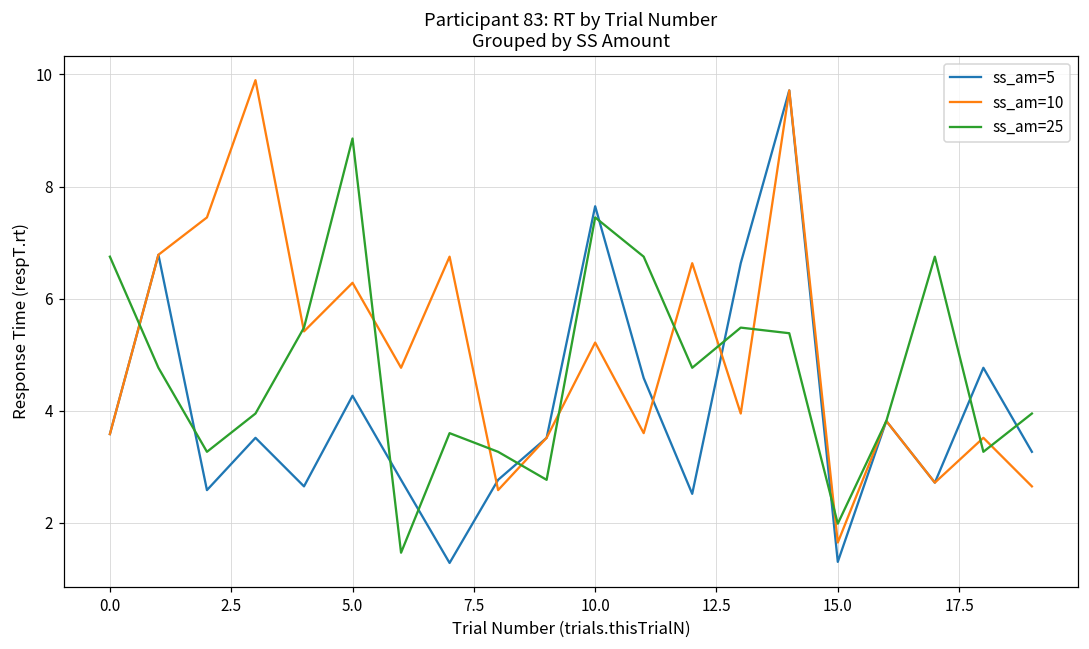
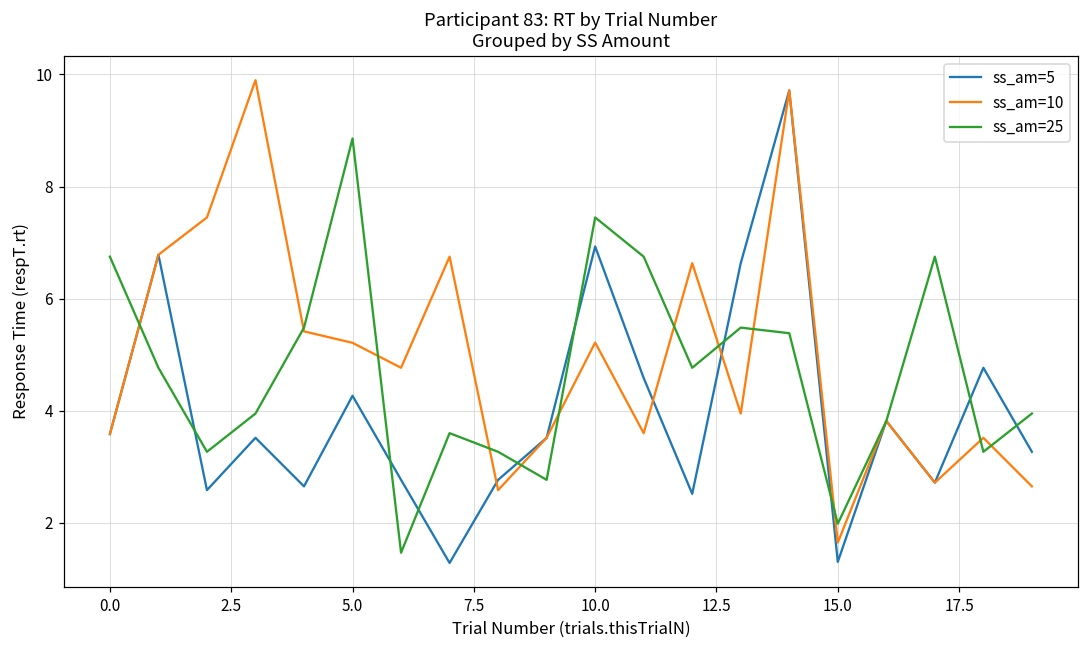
  {
    "ss_am=5": {
      "5.0": 4.3,
-     "10.0": 7.6,
+     "10.0": 6.9,
      "15.0": 1.3
    },
    "ss_am=10": {
-     "5.0": 6.3,
+     "5.0": 5.2,
      "10.0": 5.2,
      "15.0": 1.6
    },
    "ss_am=25": {
      "0.0": 6.7,
      "5.0": 8.9,
      "10.0": 7.4,
      "15.0": 2.0
    }
  }
